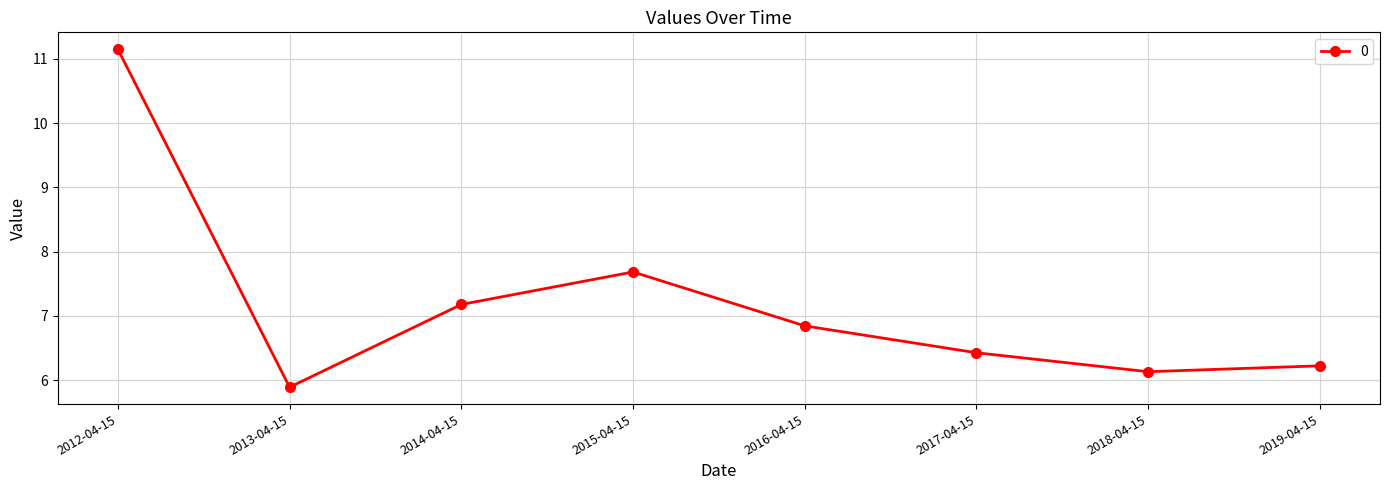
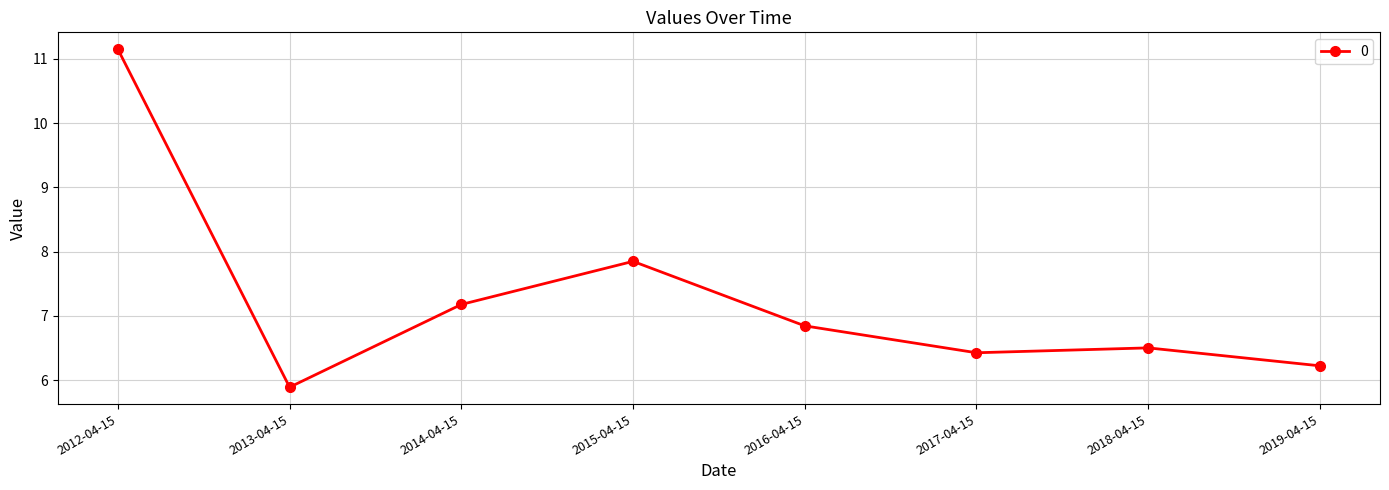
  {
    "2012-04-15": 11.1,
    "2013-04-15": 5.9,
    "2014-04-15": 7.2,
-   "2015-04-15": 7.7,
+   "2015-04-15": 7.8,
    "2016-04-15": 6.8,
    "2017-04-15": 6.4,
-   "2018-04-15": 6.1,
+   "2018-04-15": 6.5,
    "2019-04-15": 6.2
  }
